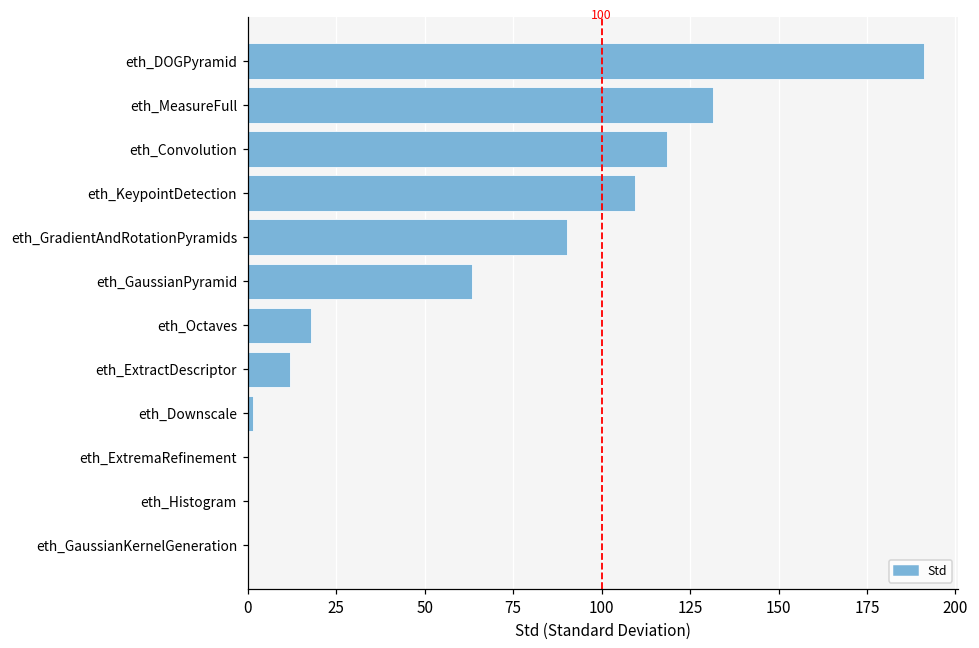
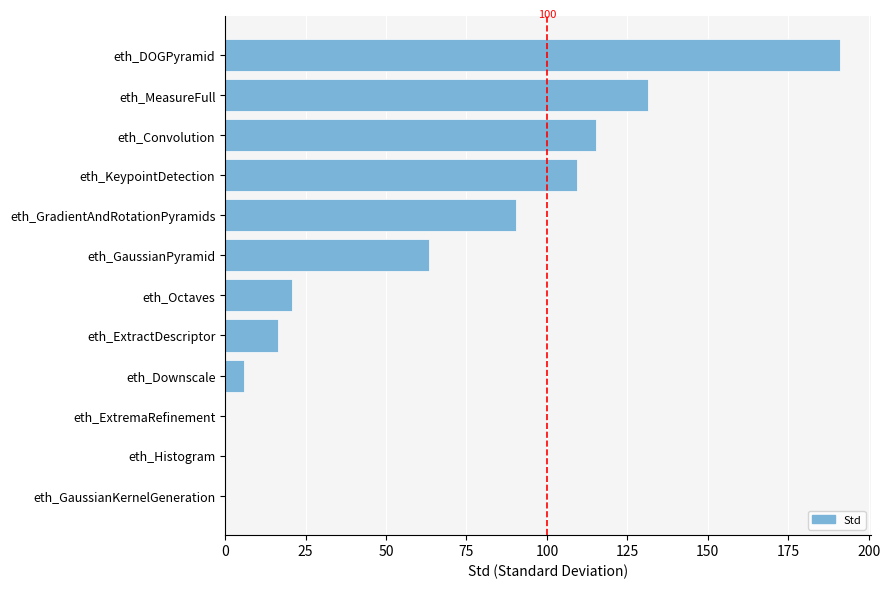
  {
    "eth_DOGPyramid": 191,
    "eth_MeasureFull": 132,
-   "eth_Convolution": 119,
+   "eth_Convolution": 115,
    "eth_KeypointDetection": 109,
    "eth_GradientAndRotationPyramids": 90,
    "eth_GaussianPyramid": 63,
-   "eth_Octaves": 18,
-   "eth_ExtractDescriptor": 12,
-   "eth_Downscale": 1,
+   "eth_Octaves": 21,
+   "eth_ExtractDescriptor": 16,
+   "eth_Downscale": 6,
    "eth_ExtremaRefinement": 0,
    "eth_Histogram": 0,
    "eth_GaussianKernelGeneration": 0
  }
